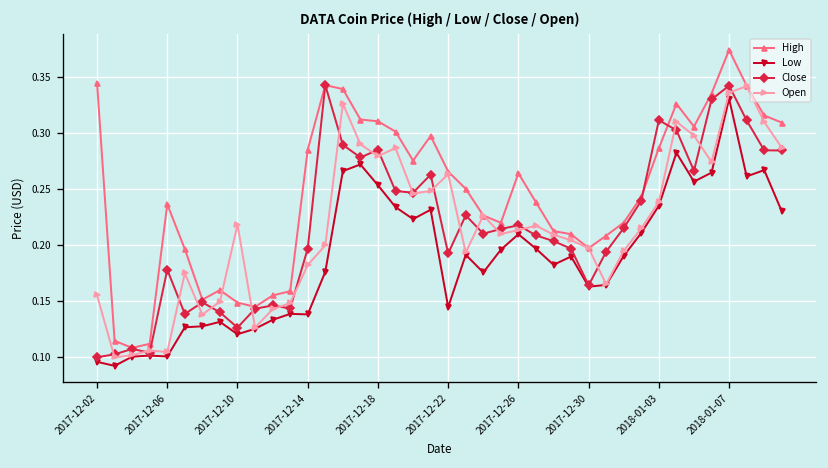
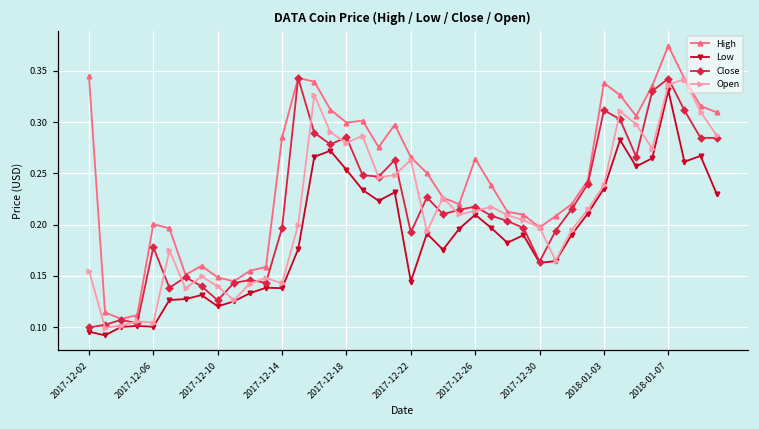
  {
    "High": {
      "2017-12-02": 0.35,
-     "2017-12-06": 0.24,
+     "2017-12-06": 0.20,
      "2017-12-10": 0.15,
      "2017-12-14": 0.29,
-     "2017-12-18": 0.31,
+     "2017-12-18": 0.30,
      "2017-12-26": 0.26,
-     "2018-01-03": 0.29,
+     "2018-01-03": 0.34,
      "2018-01-07": 0.37
    },
    "Open": {
      "2017-12-02": 0.16,
      "2017-12-06": 0.10,
-     "2017-12-10": 0.22,
-     "2017-12-14": 0.18,
+     "2017-12-10": 0.14,
+     "2017-12-14": 0.14,
      "2017-12-18": 0.28,
      "2017-12-26": 0.21,
      "2018-01-03": 0.24,
      "2018-01-07": 0.34
    }
  }
